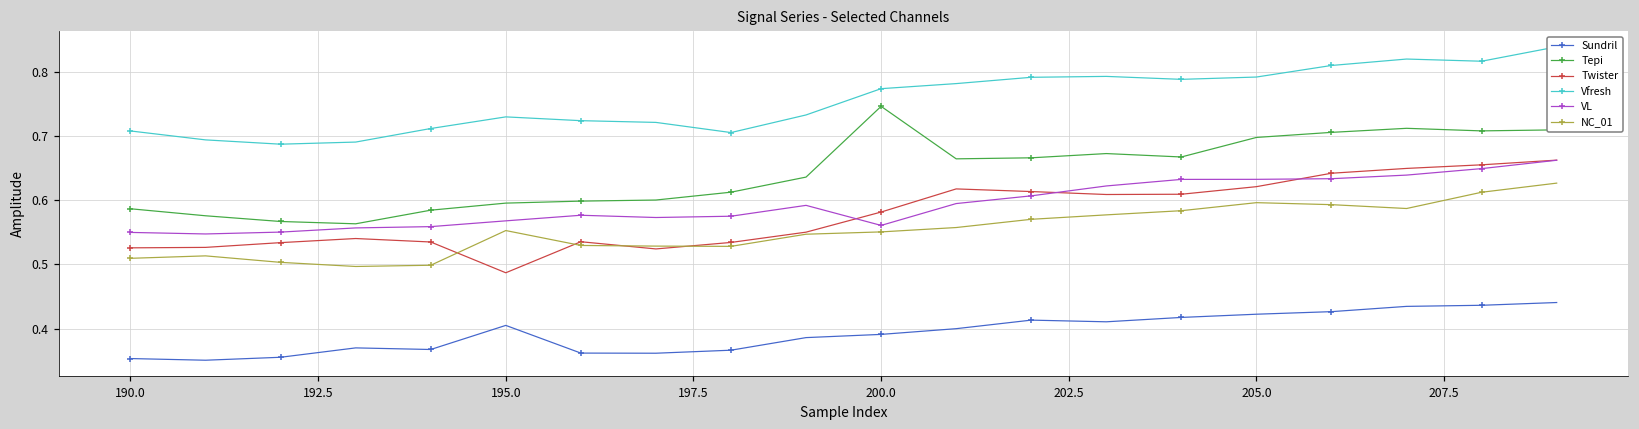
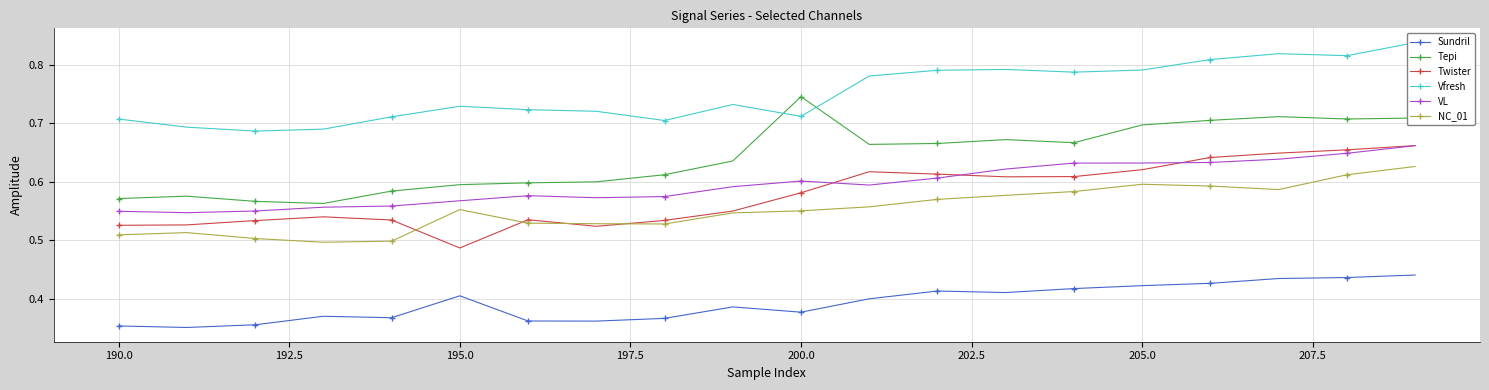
  {
    "Sundril": {
      "190.0": 0.35,
      "195.0": 0.41,
-     "200.0": 0.39,
+     "200.0": 0.38,
      "205.0": 0.42
    },
    "Tepi": {
-     "190.0": 0.59,
+     "190.0": 0.57,
      "195.0": 0.60,
      "200.0": 0.75,
      "205.0": 0.70
    },
    "Twister": {
      "190.0": 0.53,
      "195.0": 0.49,
      "200.0": 0.58,
      "205.0": 0.62
    },
    "Vfresh": {
      "190.0": 0.71,
      "195.0": 0.73,
-     "200.0": 0.77,
+     "200.0": 0.71,
      "205.0": 0.79
    },
    "VL": {
      "190.0": 0.55,
      "195.0": 0.57,
-     "200.0": 0.56,
+     "200.0": 0.60,
      "205.0": 0.63
    },
    "NC_01": {
      "190.0": 0.51,
      "195.0": 0.55,
      "200.0": 0.55,
      "205.0": 0.60
    }
  }
